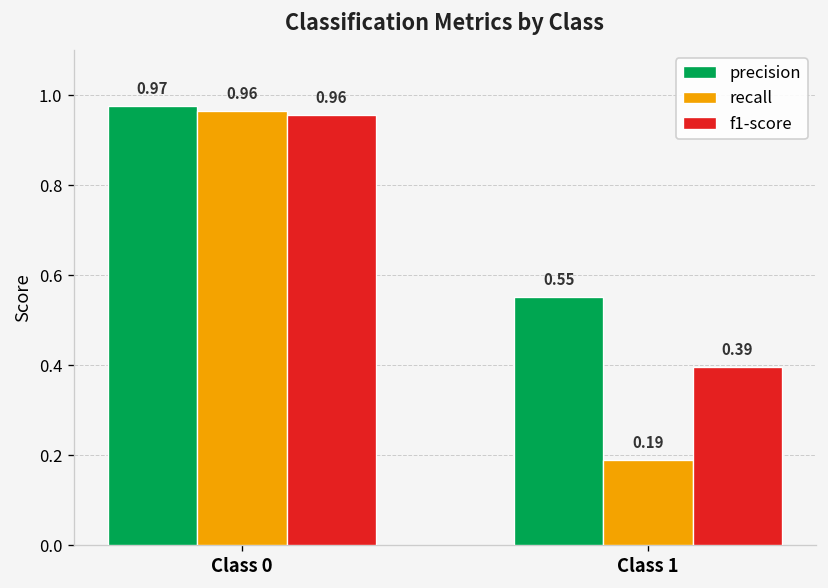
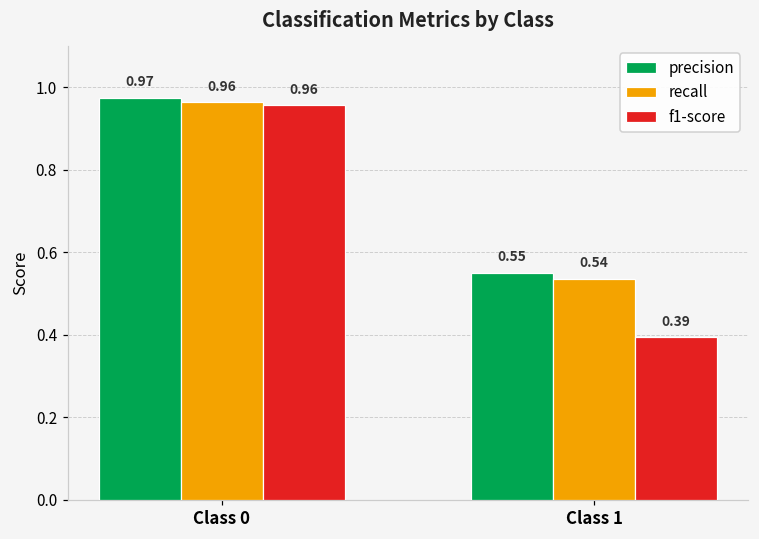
  {
    "precision": {
      "Class 0": 0.97,
      "Class 1": 0.55
    },
    "recall": {
      "Class 0": 0.96,
-     "Class 1": 0.19
+     "Class 1": 0.54
    },
    "f1-score": {
      "Class 0": 0.96,
      "Class 1": 0.39
    }
  }
